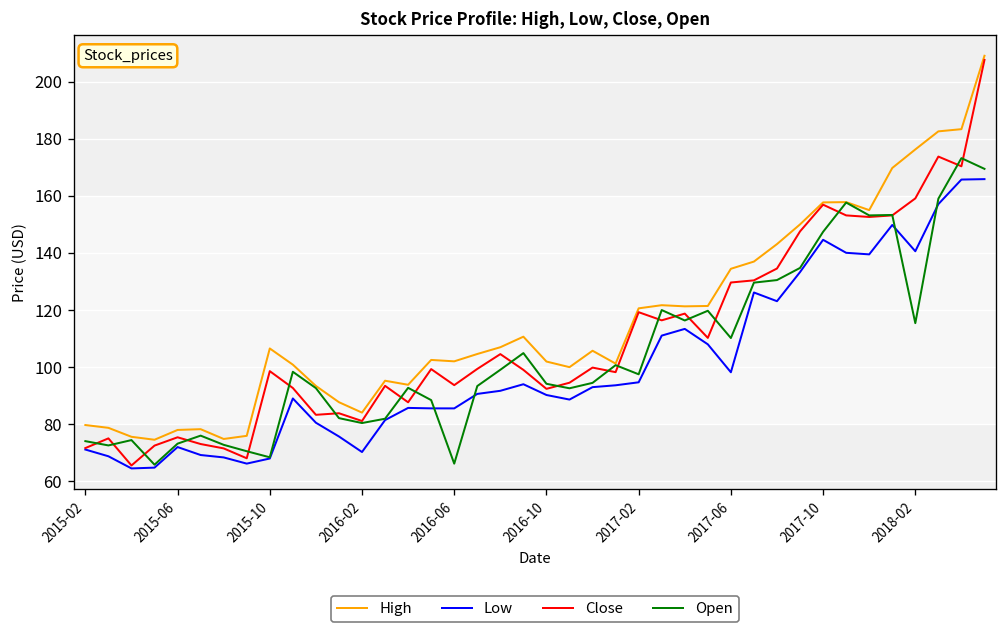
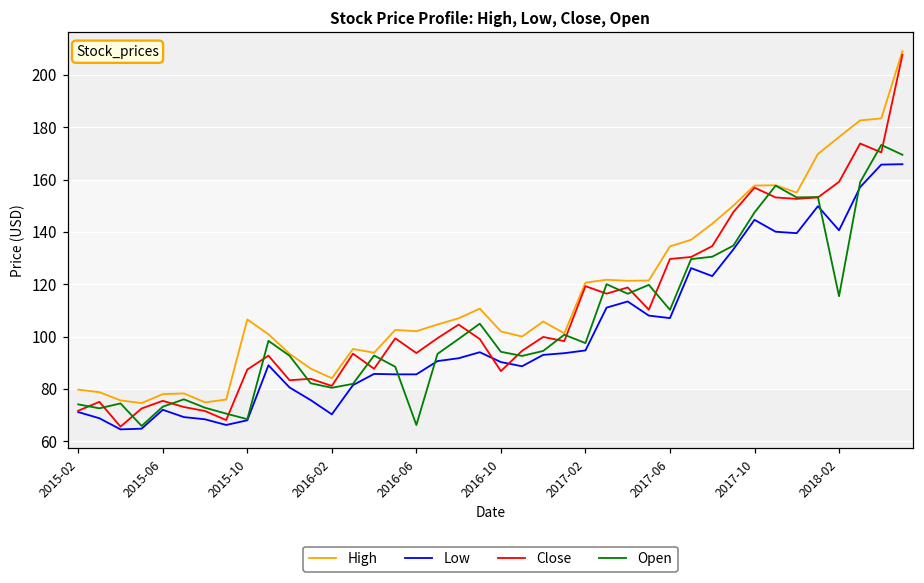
  {
    "High": {
      "2015-02": 80,
      "2015-06": 78,
      "2015-10": 107,
      "2016-02": 84,
      "2016-06": 102,
      "2016-10": 102,
      "2017-02": 121,
      "2017-06": 134,
      "2018-02": 176
    },
    "Low": {
      "2015-06": 72,
      "2016-02": 70,
      "2016-06": 86,
      "2016-10": 90,
      "2017-02": 95,
-     "2017-06": 98,
+     "2017-06": 107,
      "2017-10": 145,
      "2018-02": 141
    },
    "Close": {
      "2015-06": 75,
-     "2015-10": 99,
+     "2015-10": 87,
      "2016-06": 94,
-     "2016-10": 92,
+     "2016-10": 87,
      "2017-02": 119,
      "2017-06": 130,
      "2018-02": 159
    },
    "Open": {
      "2015-02": 74,
      "2015-06": 73,
      "2016-06": 66,
      "2016-10": 94,
      "2017-02": 98,
      "2017-06": 110,
      "2017-10": 147,
      "2018-02": 115
    }
  }
